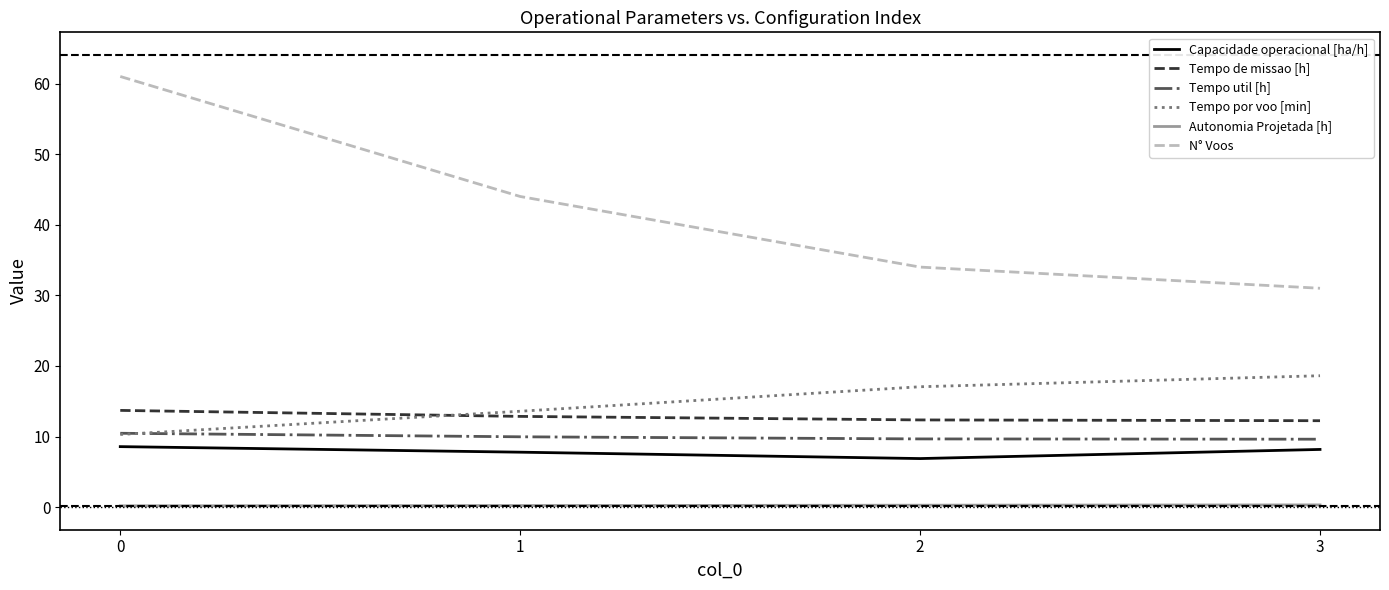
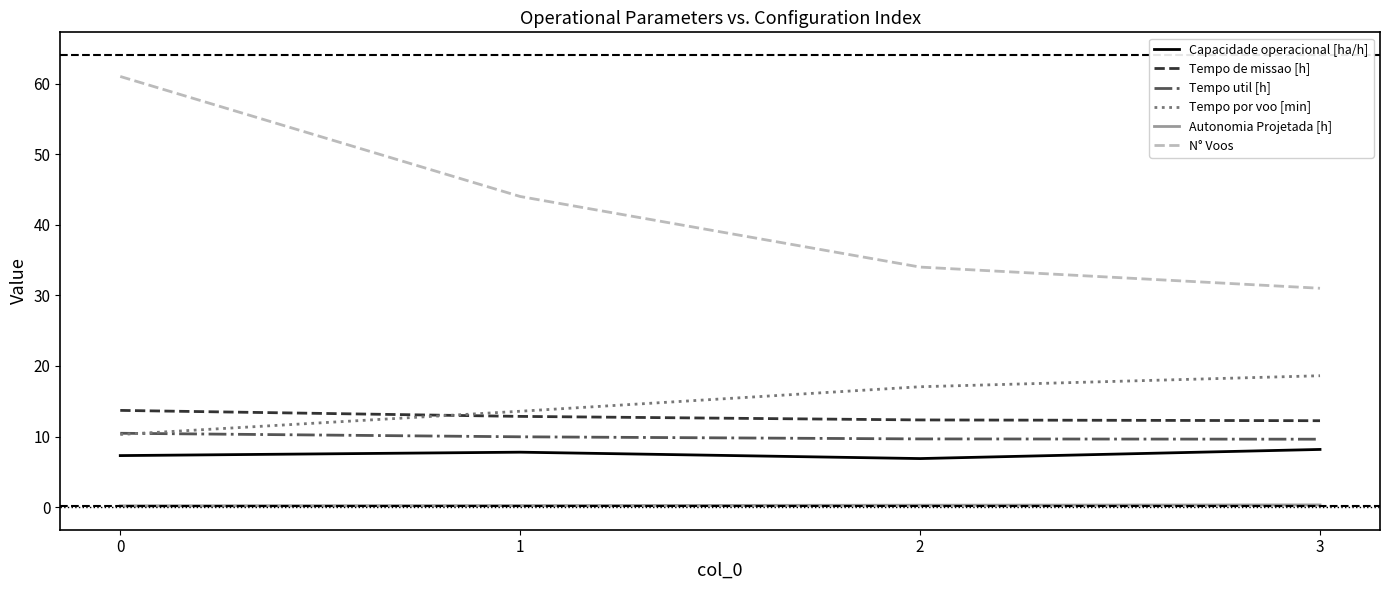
  {
    "Capacidade operacional [ha/h]": {
-     "0": 9,
+     "0": 7,
      "1": 8,
      "2": 7,
      "3": 8
    }
  }
